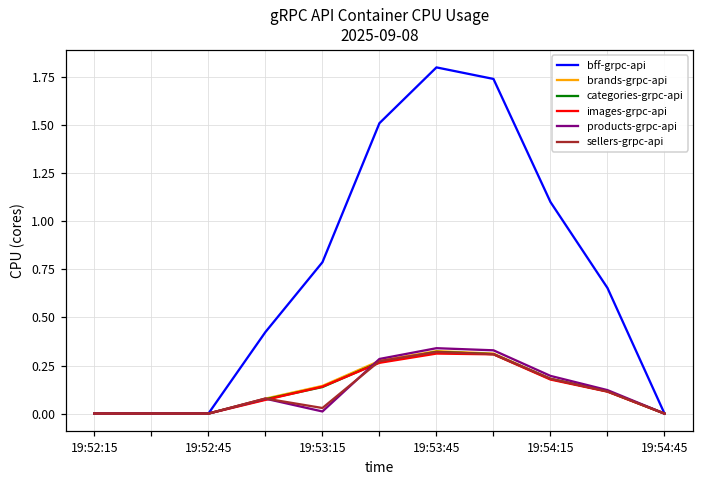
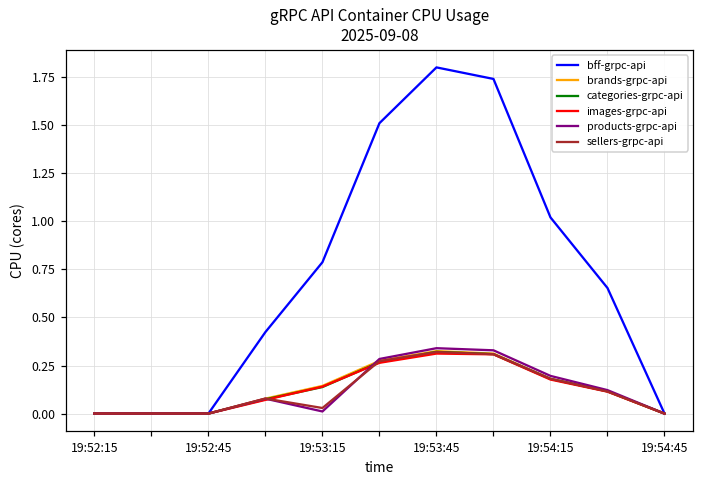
  {
    "bff-grpc-api": {
      "19:53:15": 0.79,
      "19:53:45": 1.80,
-     "19:54:15": 1.10
+     "19:54:15": 1.02
    },
    "products-grpc-api": {
      "19:53:15": 0.01,
      "19:53:45": 0.34,
      "19:54:15": 0.20
    },
    "sellers-grpc-api": {
      "19:53:15": 0.03
    }
  }
